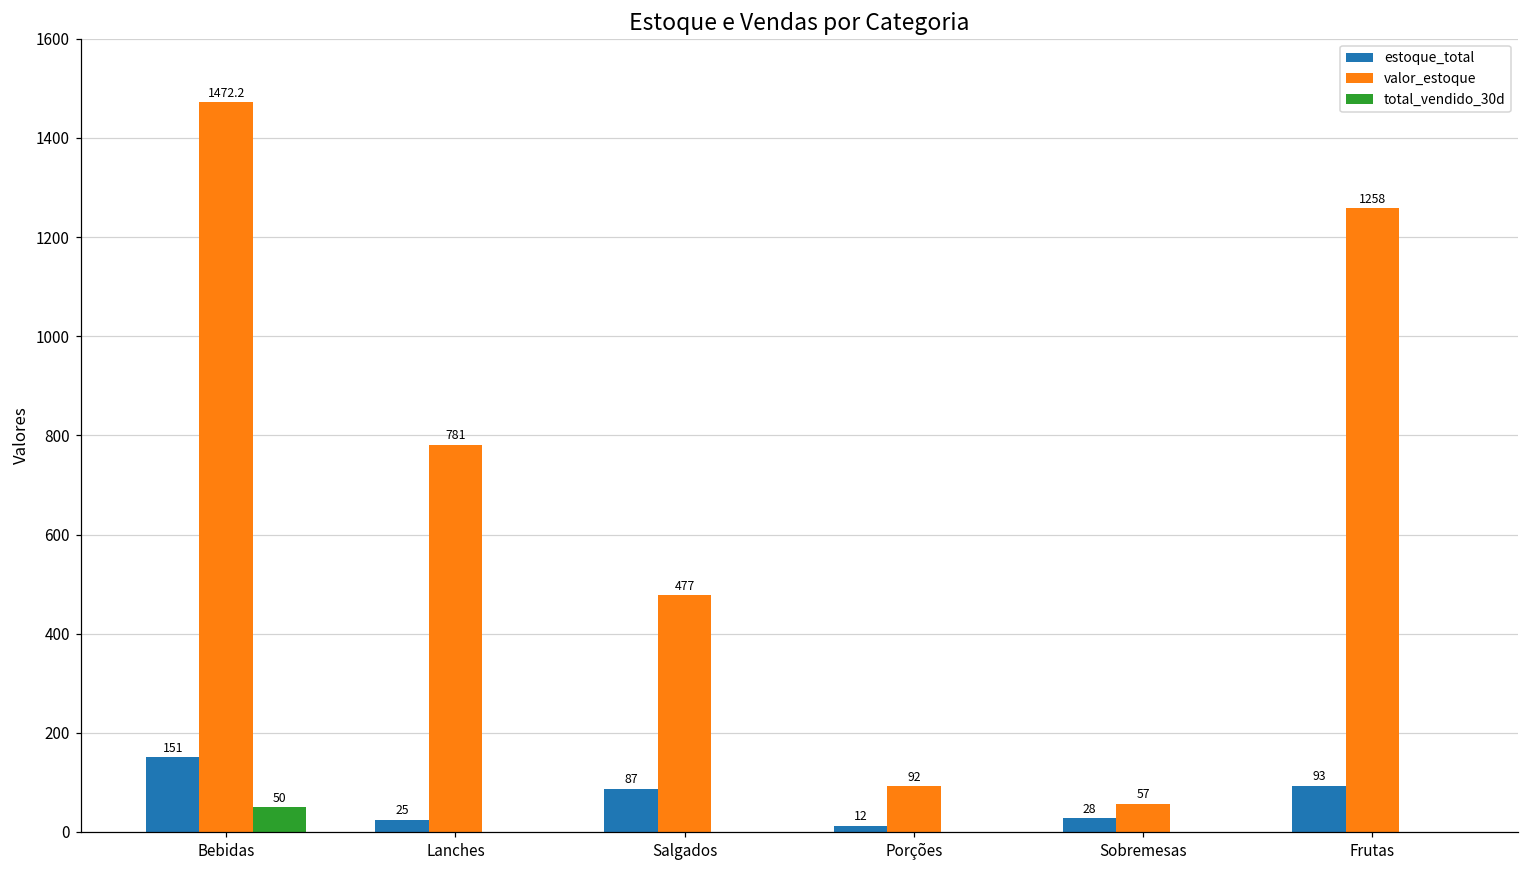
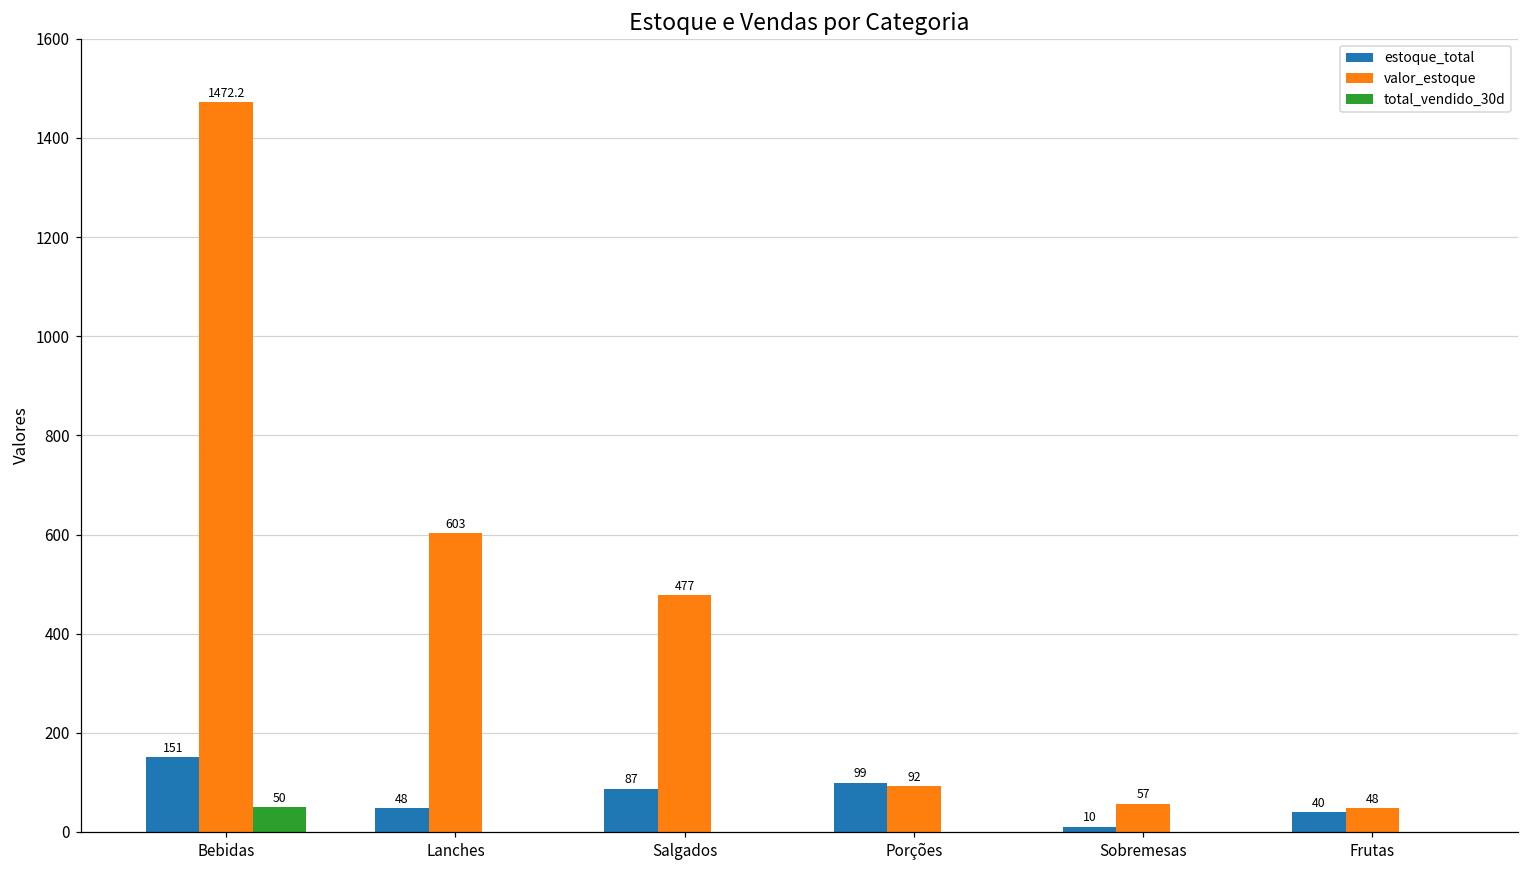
  {
    "estoque_total": {
      "Bebidas": 151,
-     "Lanches": 25,
+     "Lanches": 48,
      "Salgados": 87,
-     "Porções": 12,
-     "Sobremesas": 28,
-     "Frutas": 93
+     "Porções": 99,
+     "Sobremesas": 10,
+     "Frutas": 40
    },
    "valor_estoque": {
      "Bebidas": 1472.2,
-     "Lanches": 781,
+     "Lanches": 603,
      "Salgados": 477,
      "Porções": 92,
      "Sobremesas": 57,
-     "Frutas": 1258
+     "Frutas": 48
    },
    "total_vendido_30d": {
      "Bebidas": 50
    }
  }
